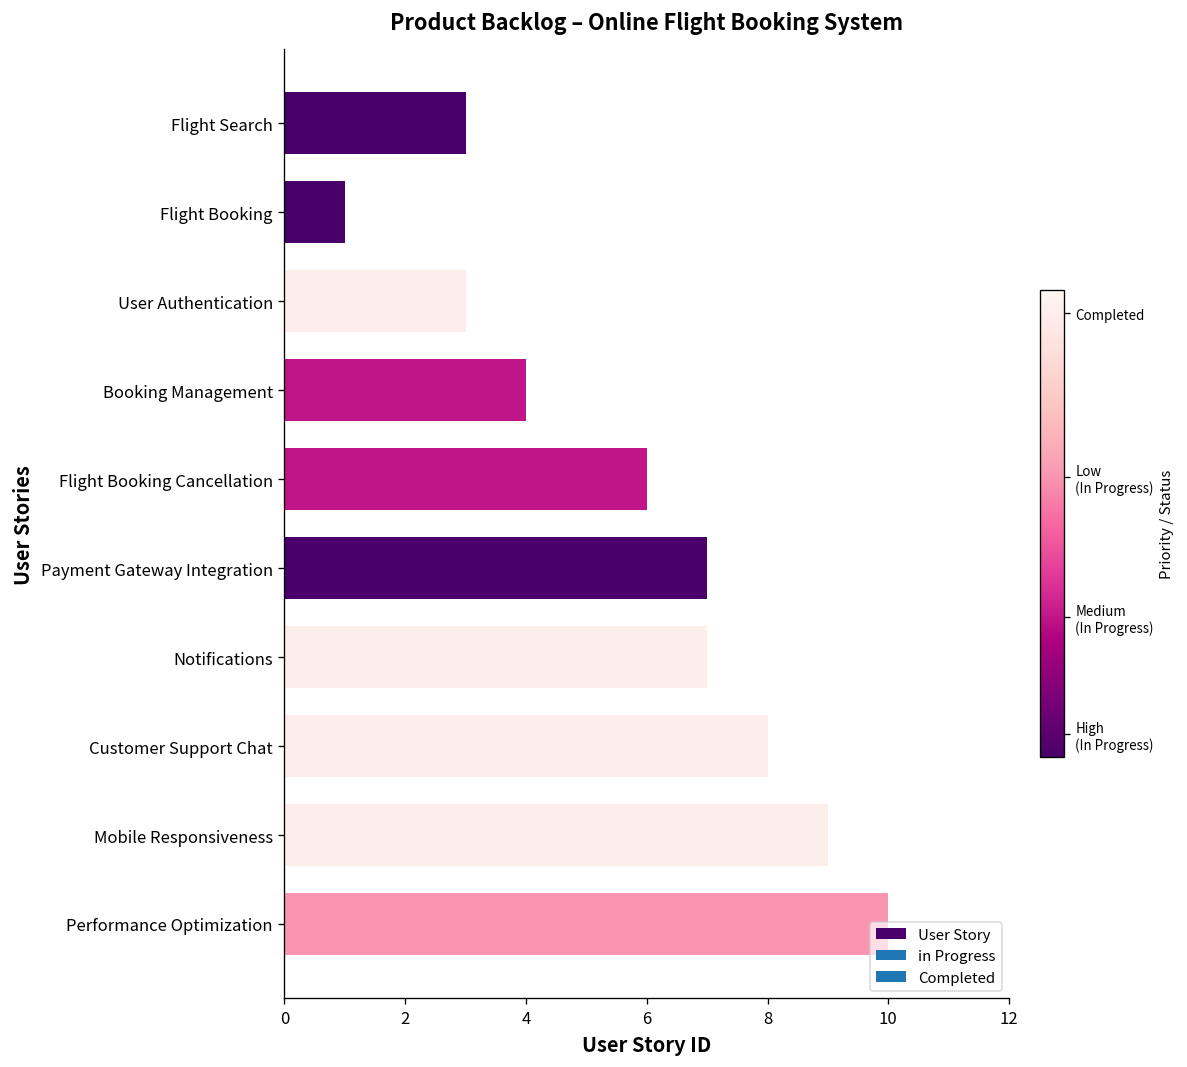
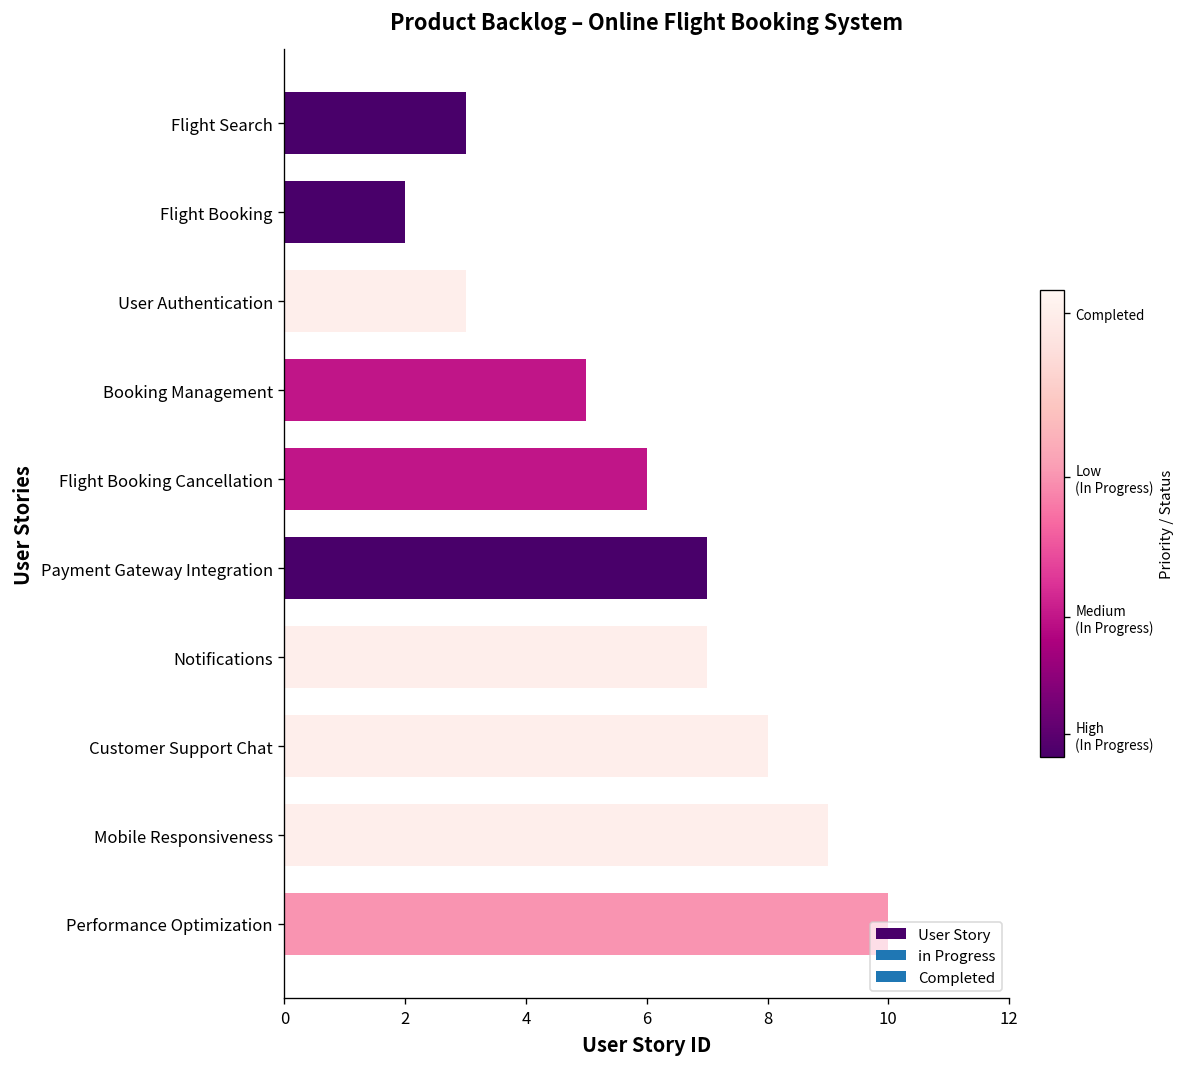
  {
    "Flight Search": 3,
-   "Flight Booking": 1,
+   "Flight Booking": 2,
    "User Authentication": 3,
-   "Booking Management": 4,
+   "Booking Management": 5,
    "Flight Booking Cancellation": 6,
    "Payment Gateway Integration": 7,
    "Notifications": 7,
    "Customer Support Chat": 8,
    "Mobile Responsiveness": 9
  }
